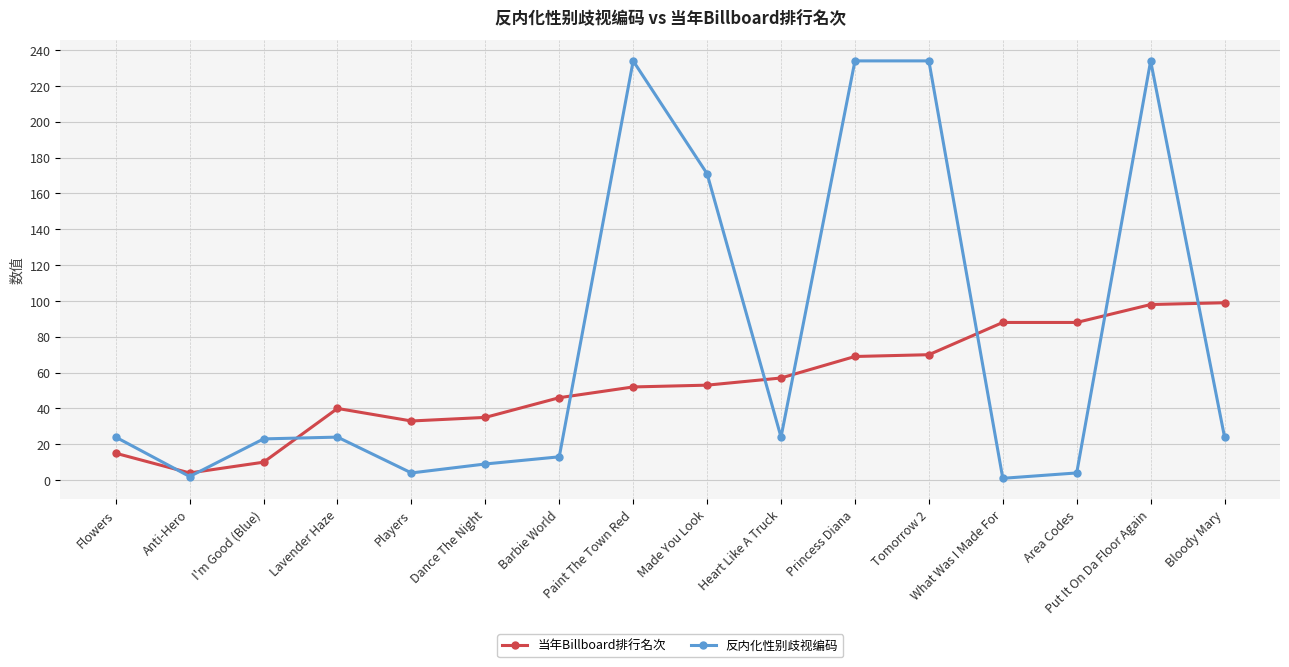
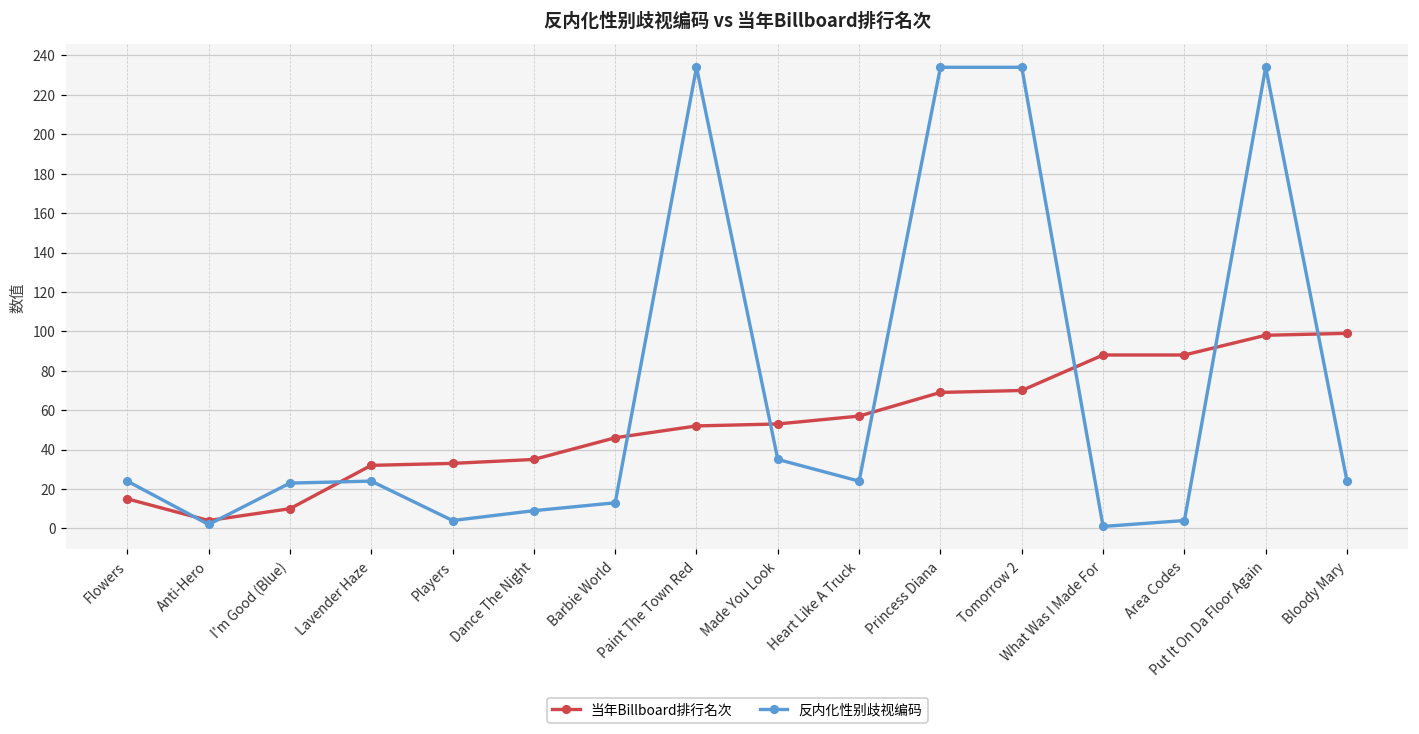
  {
    "当年Billboard排行名次": {
      "Flowers": 15,
      "Anti-Hero": 4,
      "I'm Good (Blue)": 10,
-     "Lavender Haze": 40,
+     "Lavender Haze": 32,
      "Players": 33,
      "Dance The Night": 35,
      "Barbie World": 46,
      "Paint The Town Red": 52,
      "Made You Look": 53,
      "Heart Like A Truck": 57,
      "Princess Diana": 69,
      "Tomorrow 2": 70,
      "What Was I Made For": 88,
      "Area Codes": 88,
      "Put It On Da Floor Again": 98,
      "Bloody Mary": 99
    },
    "反内化性别歧视编码": {
      "Flowers": 24,
      "Anti-Hero": 2,
      "I'm Good (Blue)": 23,
      "Lavender Haze": 24,
      "Players": 4,
      "Dance The Night": 9,
      "Barbie World": 13,
      "Paint The Town Red": 234,
-     "Made You Look": 171,
+     "Made You Look": 35,
      "Heart Like A Truck": 24,
      "Princess Diana": 234,
      "Tomorrow 2": 234,
      "What Was I Made For": 1,
      "Area Codes": 4,
      "Put It On Da Floor Again": 234,
      "Bloody Mary": 24
    }
  }
